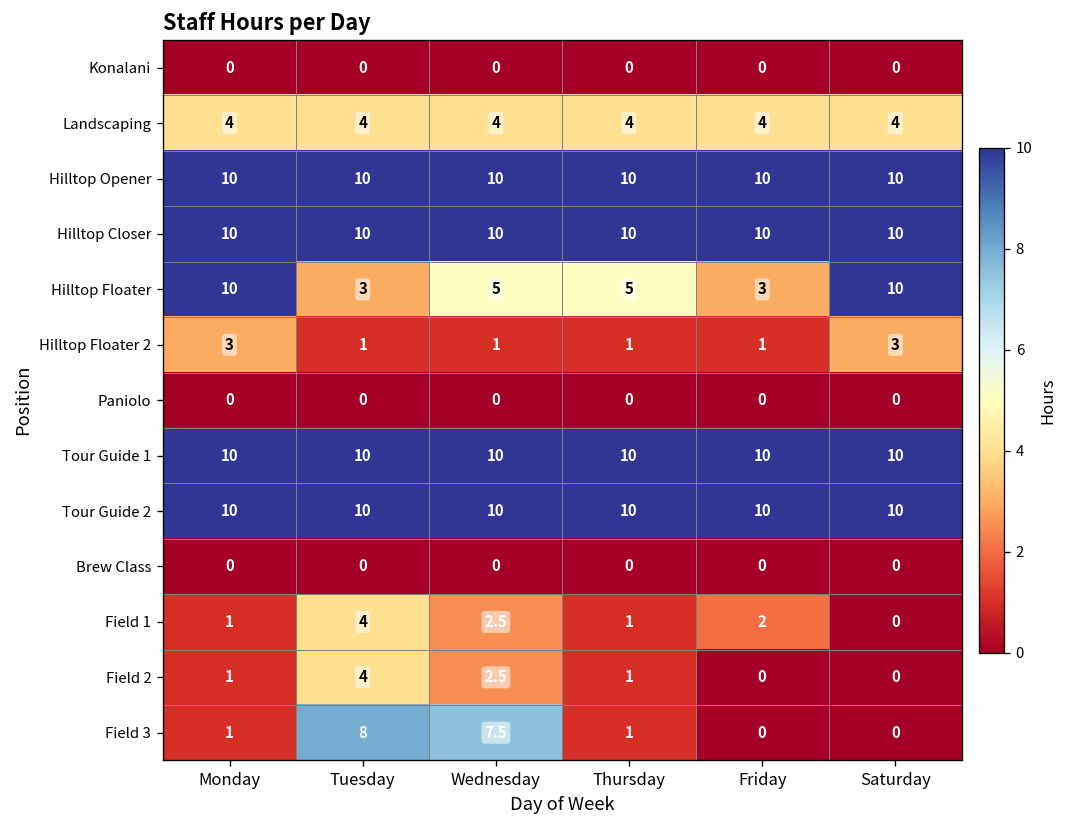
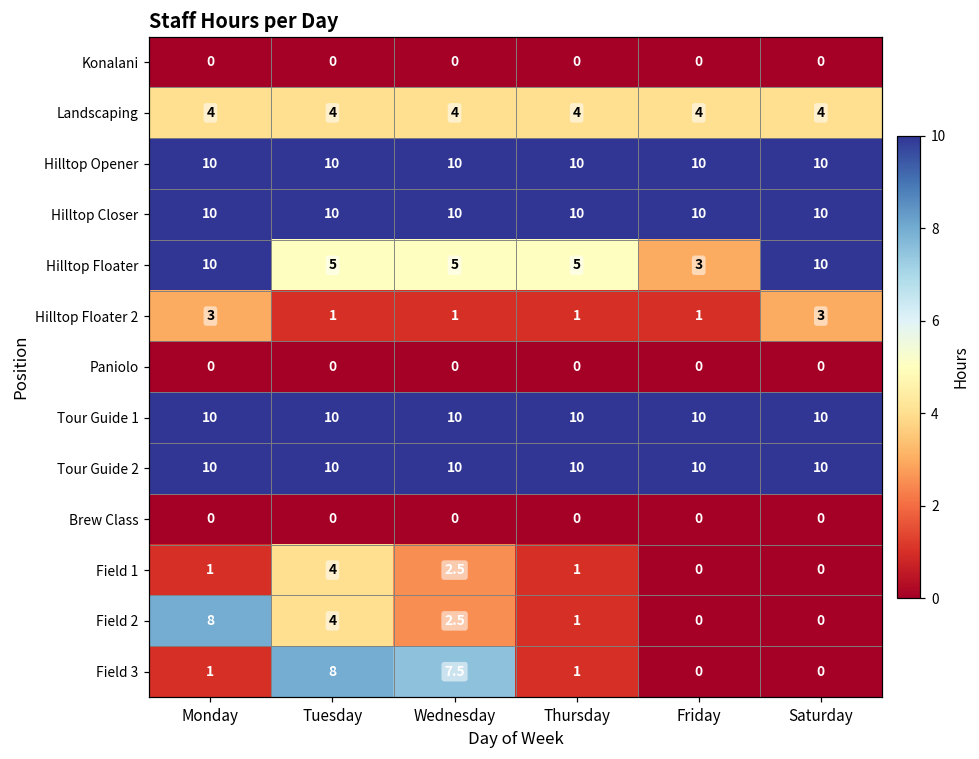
  {
    "Hilltop Floater": {
-     "Tuesday": 3
+     "Tuesday": 5
    },
    "Field 1": {
-     "Friday": 2
+     "Friday": 0
    },
    "Field 2": {
-     "Monday": 1
+     "Monday": 8
    }
  }
